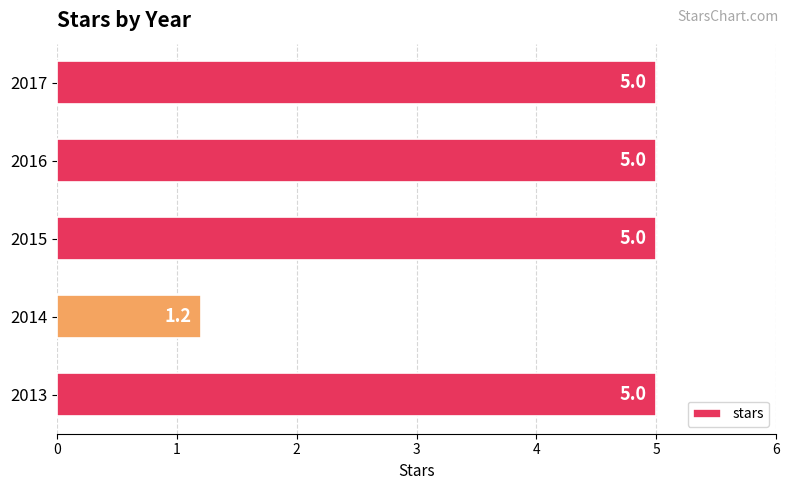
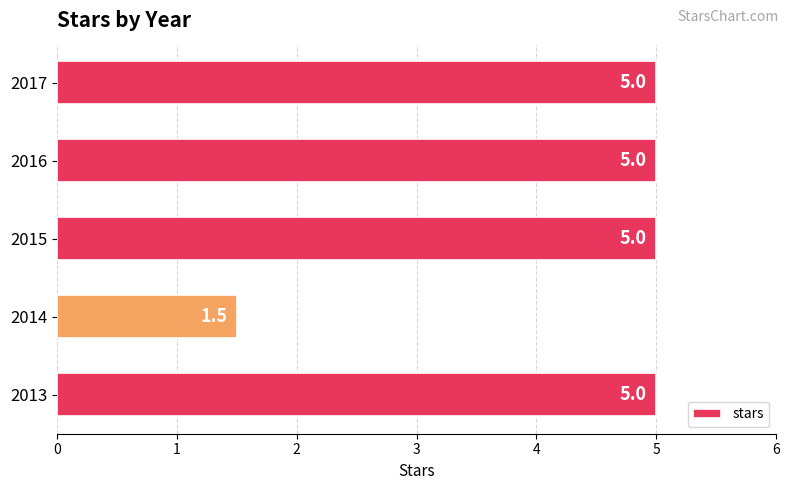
  {
    "2017": 5.0,
    "2016": 5.0,
    "2015": 5.0,
-   "2014": 1.2,
+   "2014": 1.5,
    "2013": 5.0
  }
